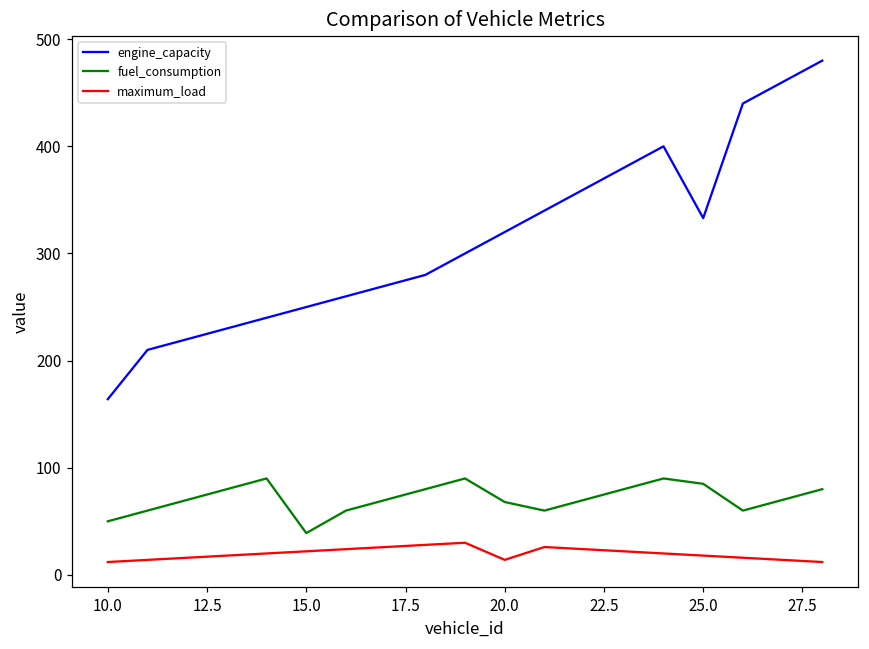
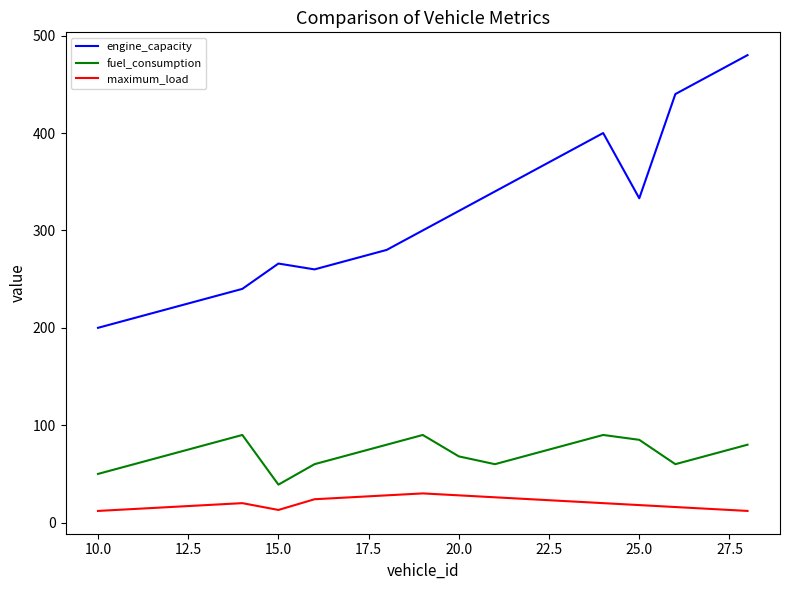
  {
    "engine_capacity": {
-     "10.0": 160,
-     "15.0": 250,
+     "10.0": 200,
+     "15.0": 270,
      "20.0": 320,
      "25.0": 330
    },
    "fuel_consumption": {
      "10.0": 50,
      "15.0": 40,
      "20.0": 70,
      "25.0": 90
    },
    "maximum_load": {
      "10.0": 10,
-     "15.0": 20,
-     "20.0": 10,
+     "15.0": 10,
+     "20.0": 30,
      "25.0": 20
    }
  }
